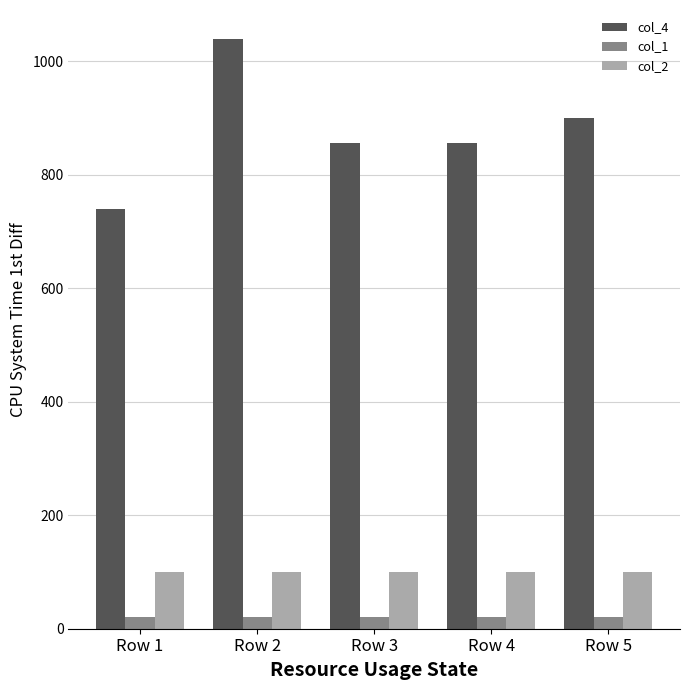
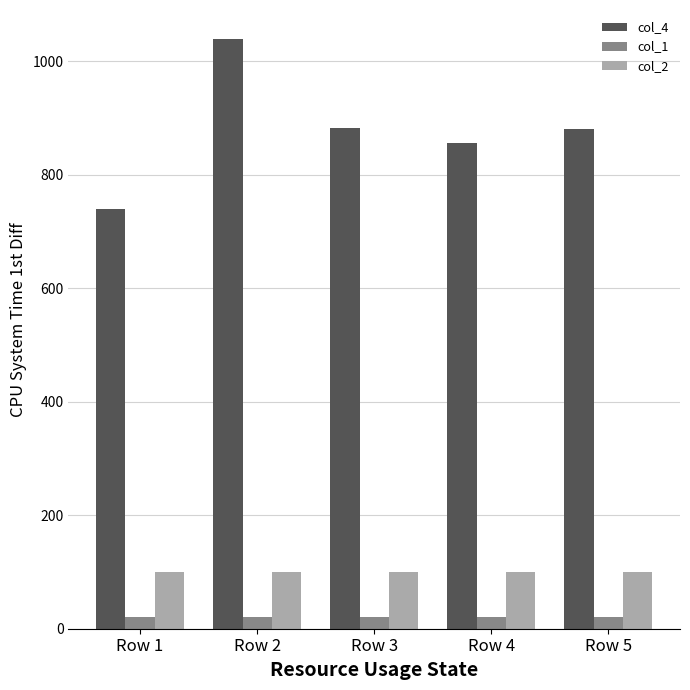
  {
    "col_4": {
      "Row 1": 740,
      "Row 2": 1040,
-     "Row 3": 860,
+     "Row 3": 880,
      "Row 4": 860,
-     "Row 5": 900
+     "Row 5": 880
    }
  }
